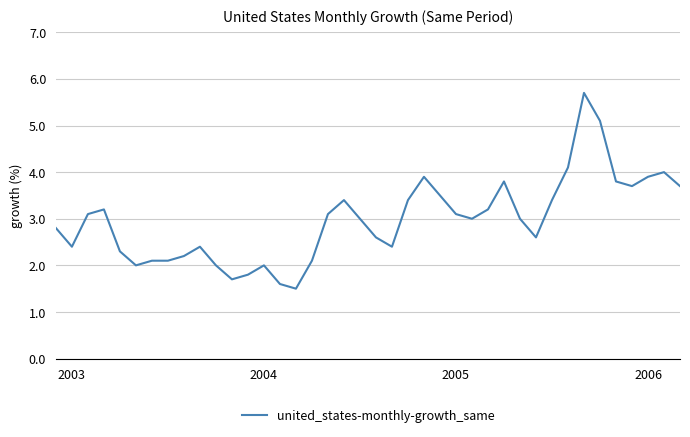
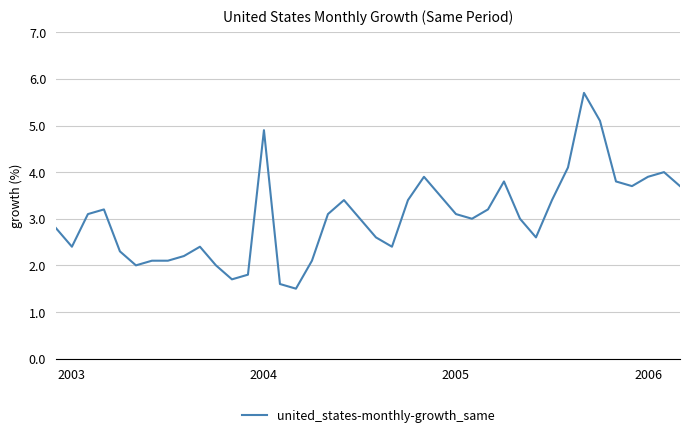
  {
    "2003": 2.4,
-   "2004": 2.0,
+   "2004": 4.9,
    "2005": 3.1,
    "2006": 3.9
  }
